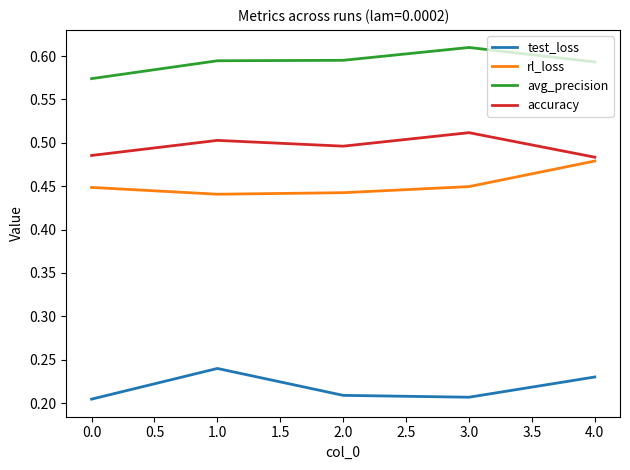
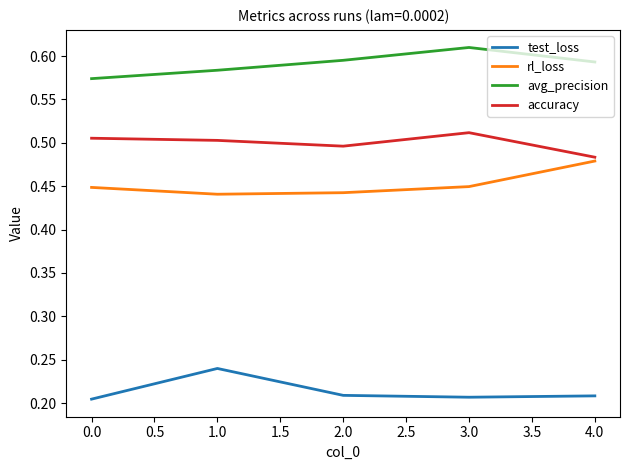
  {
    "test_loss": {
      "0.0": 0.20,
      "1.0": 0.24,
      "2.0": 0.21,
      "3.0": 0.21,
-     "4.0": 0.23
+     "4.0": 0.21
    },
    "rl_loss": {
      "0.0": 0.45,
      "1.0": 0.44,
      "2.0": 0.44,
      "3.0": 0.45,
      "4.0": 0.48
    },
    "avg_precision": {
      "0.0": 0.57,
-     "1.0": 0.59,
+     "1.0": 0.58,
      "2.0": 0.60,
      "3.0": 0.61
    },
    "accuracy": {
-     "0.0": 0.49,
+     "0.0": 0.51,
      "1.0": 0.50,
      "2.0": 0.50,
      "3.0": 0.51,
      "4.0": 0.48
    }
  }
